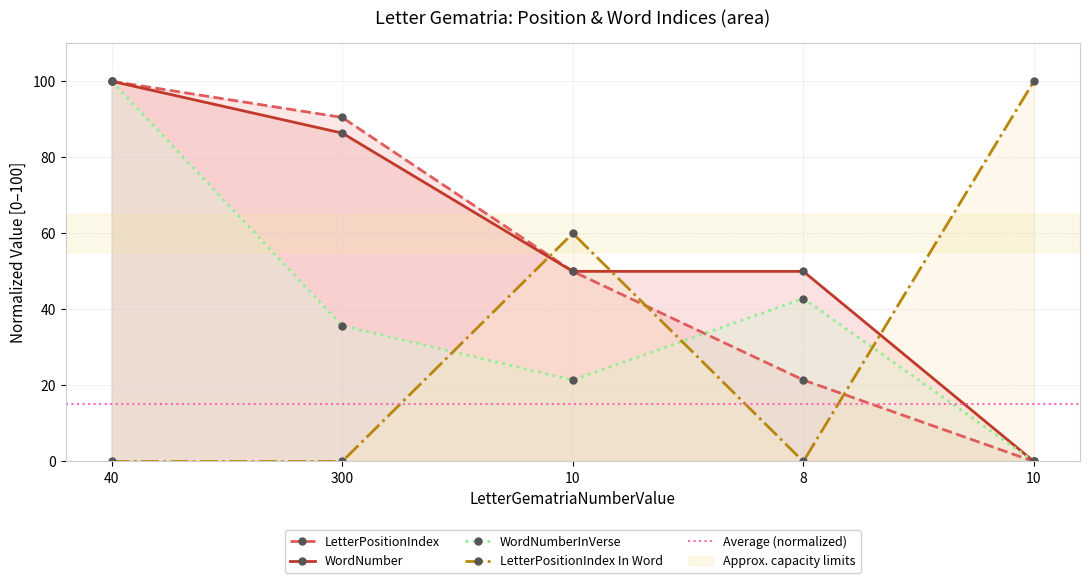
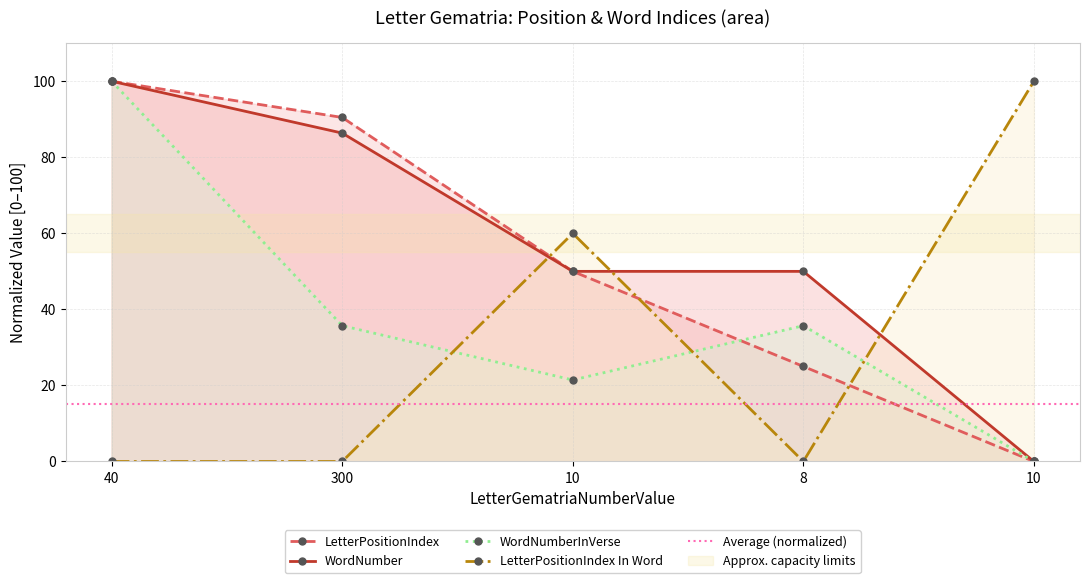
  {
    "LetterPositionIndex": {
      "300": 90,
-     "8": 21
+     "8": 25
    },
    "WordNumber": {
      "300": 86,
      "8": 50
    },
    "WordNumberInVerse": {
      "300": 36,
-     "8": 43
+     "8": 36
    },
    "LetterPositionIndex In Word": {
      "40": 0,
      "300": 0,
      "8": 0
    }
  }
